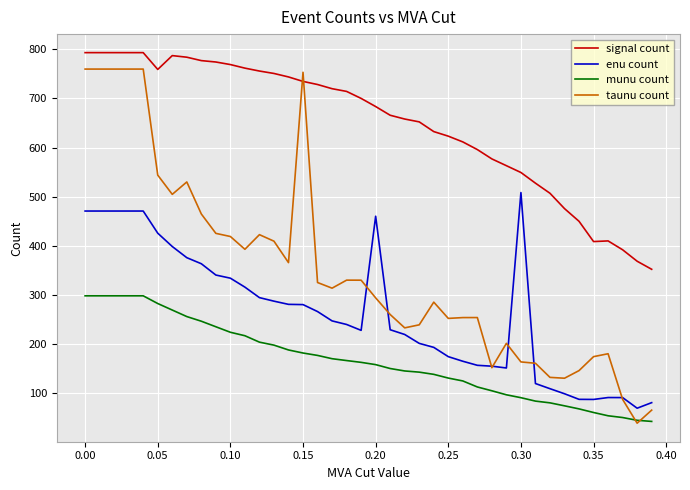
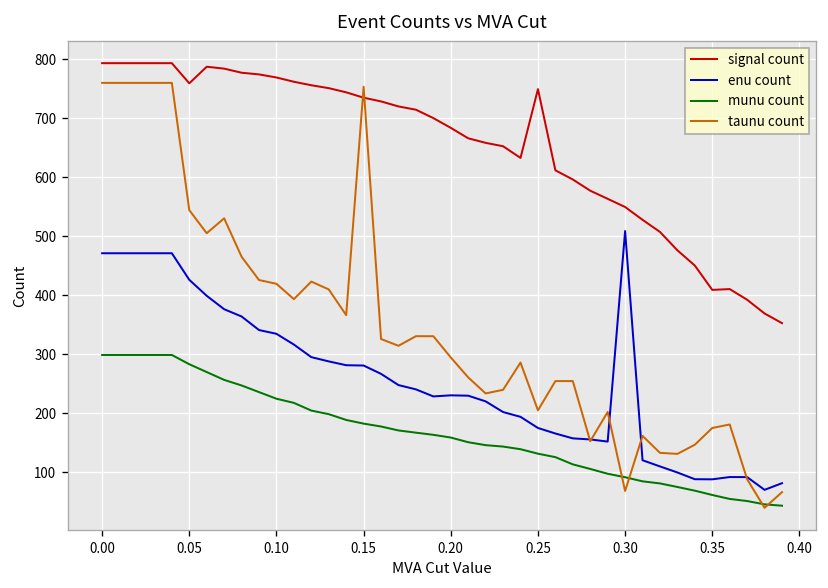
  {
    "signal count": {
      "0.00": 790,
      "0.05": 760,
      "0.10": 770,
      "0.15": 730,
      "0.20": 680,
-     "0.25": 620,
+     "0.25": 750,
      "0.30": 550,
      "0.35": 410
    },
    "enu count": {
      "0.00": 470,
      "0.05": 430,
      "0.10": 330,
      "0.15": 280,
-     "0.20": 460,
+     "0.20": 230,
      "0.25": 170,
      "0.30": 510,
      "0.35": 90
    },
    "munu count": {
      "0.00": 300,
      "0.05": 280,
      "0.10": 220,
      "0.15": 180,
      "0.20": 160,
      "0.25": 130,
      "0.30": 90,
      "0.35": 60
    },
    "taunu count": {
      "0.00": 760,
      "0.05": 540,
      "0.10": 420,
      "0.15": 750,
      "0.20": 290,
-     "0.25": 250,
-     "0.30": 160,
+     "0.25": 200,
+     "0.30": 70,
      "0.35": 170
    }
  }
